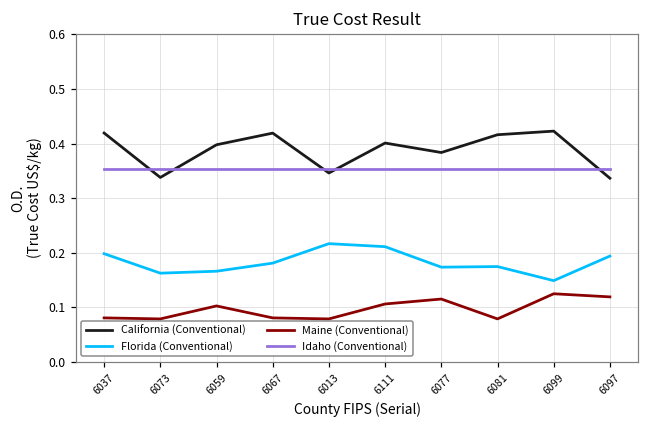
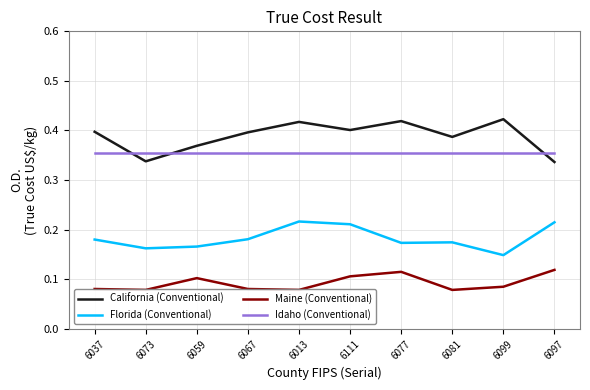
  {
    "California (Conventional)": {
-     "6037": 0.42,
+     "6037": 0.40,
      "6073": 0.34,
-     "6059": 0.40,
-     "6067": 0.42,
-     "6013": 0.35,
+     "6059": 0.37,
+     "6067": 0.40,
+     "6013": 0.42,
      "6111": 0.40,
-     "6077": 0.38,
-     "6081": 0.42,
+     "6077": 0.42,
+     "6081": 0.39,
      "6099": 0.42,
      "6097": 0.34
    },
    "Florida (Conventional)": {
-     "6037": 0.20,
+     "6037": 0.18,
      "6073": 0.16,
      "6059": 0.17,
      "6067": 0.18,
      "6013": 0.22,
      "6111": 0.21,
      "6077": 0.17,
      "6081": 0.17,
      "6099": 0.15,
-     "6097": 0.19
+     "6097": 0.21
    },
    "Maine (Conventional)": {
      "6037": 0.08,
      "6059": 0.10,
      "6067": 0.08,
      "6111": 0.11,
      "6077": 0.11,
      "6081": 0.08,
-     "6099": 0.12,
+     "6099": 0.08,
      "6097": 0.12
    },
    "Idaho (Conventional)": {
      "6037": 0.35,
      "6073": 0.35,
      "6059": 0.35,
      "6067": 0.35,
      "6013": 0.35,
      "6111": 0.35,
      "6077": 0.35,
      "6081": 0.35,
      "6099": 0.35,
      "6097": 0.35
    }
  }
